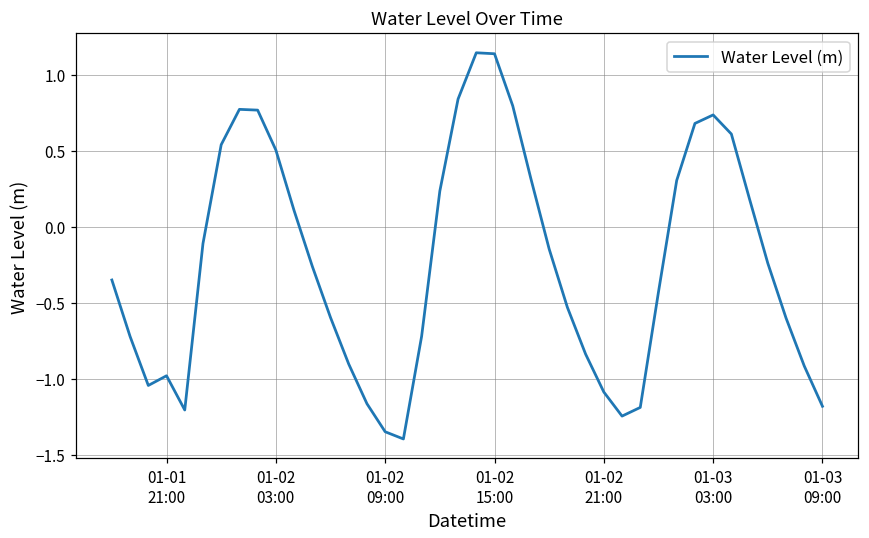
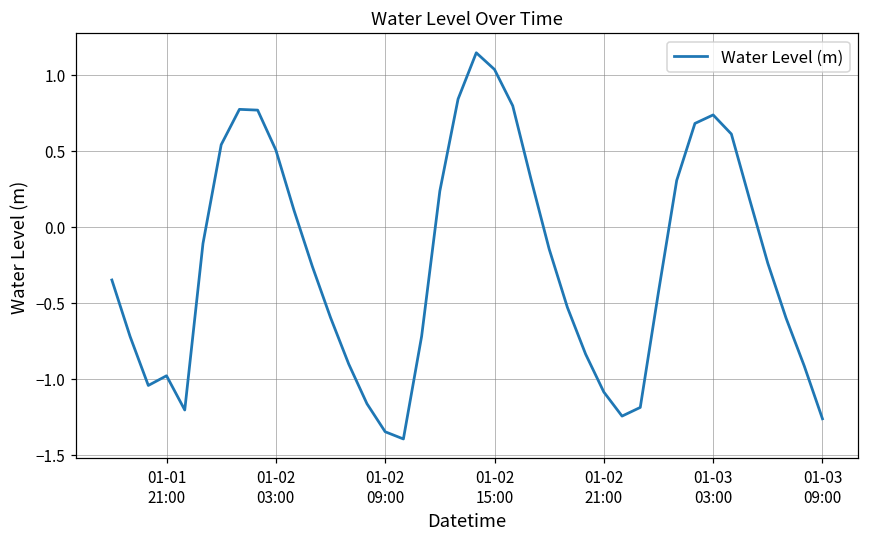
  {
    "01-01 21:00": -0.98,
    "01-02 03:00": 0.50,
    "01-02 09:00": -1.35,
-   "01-02 15:00": 1.14,
+   "01-02 15:00": 1.03,
    "01-02 21:00": -1.09,
    "01-03 03:00": 0.74,
-   "01-03 09:00": -1.18
+   "01-03 09:00": -1.26
  }
